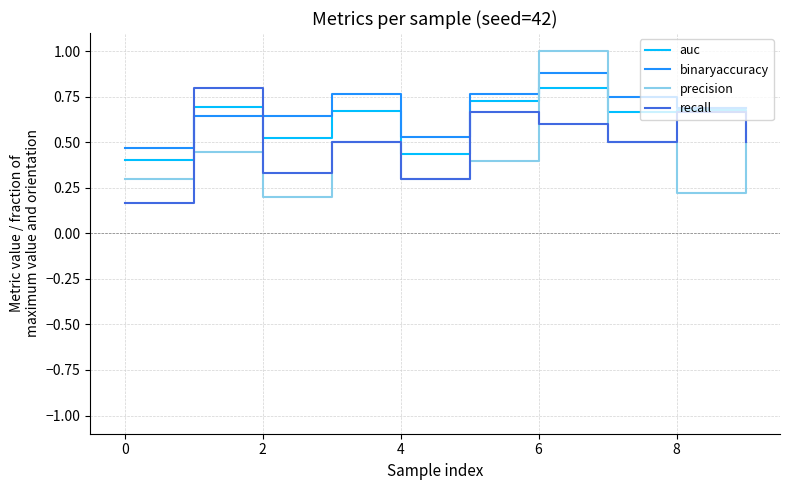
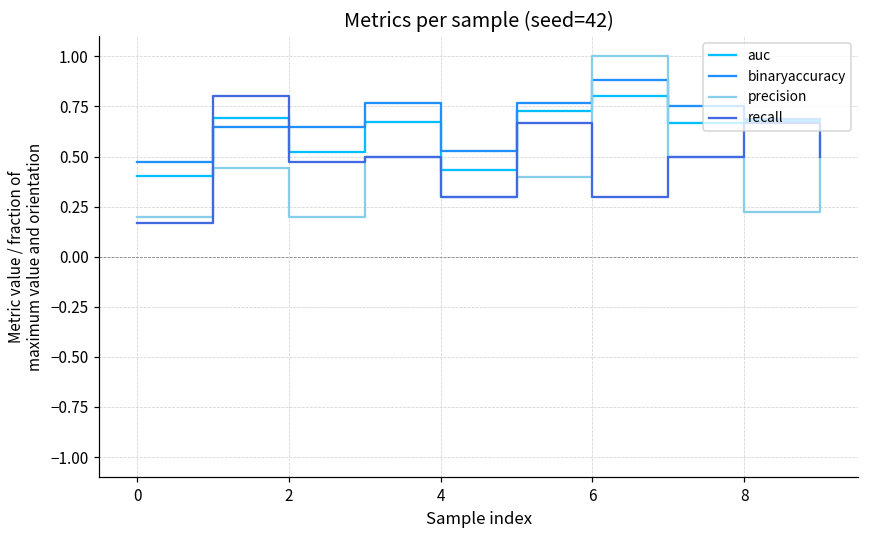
  {
    "precision": {
-     "0": 0.3,
+     "0": 0.2,
      "2": 0.2,
      "6": 1.0,
      "8": 0.22
    },
    "recall": {
      "0": 0.17,
-     "2": 0.33,
-     "6": 0.6
+     "2": 0.47,
+     "6": 0.3
    }
  }
